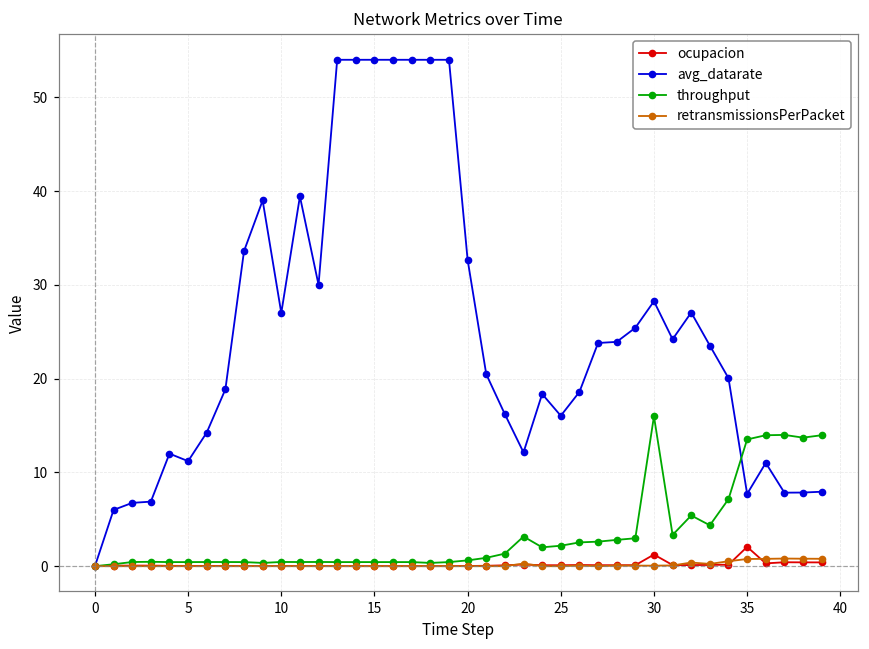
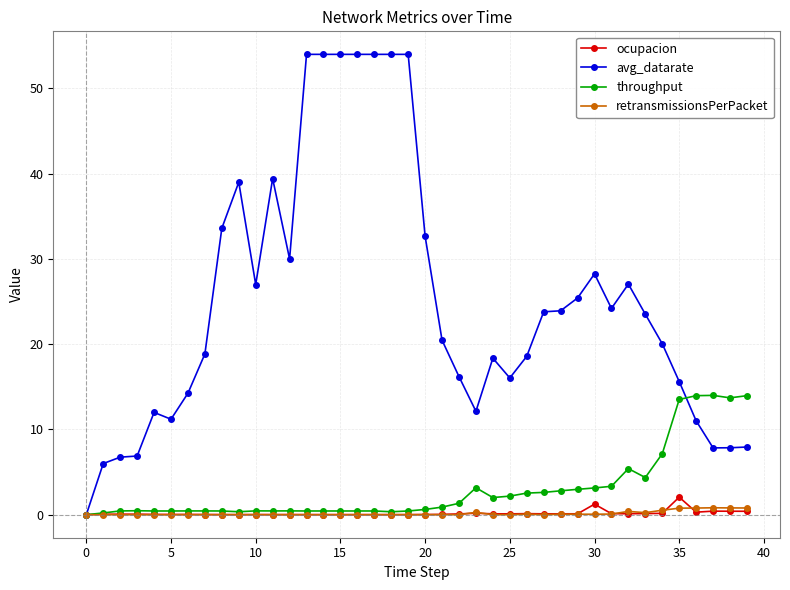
  {
    "ocupacion": {
      "30": 1,
      "35": 2
    },
    "avg_datarate": {
      "5": 11,
      "10": 27,
      "15": 54,
      "20": 33,
      "25": 16,
      "30": 28,
-     "35": 8
+     "35": 16
    },
    "throughput": {
      "5": 0,
      "10": 0,
      "15": 0,
      "20": 1,
      "25": 2,
-     "30": 16,
+     "30": 3,
      "35": 14
    },
    "retransmissionsPerPacket": {
      "30": 0,
      "35": 1
    }
  }
